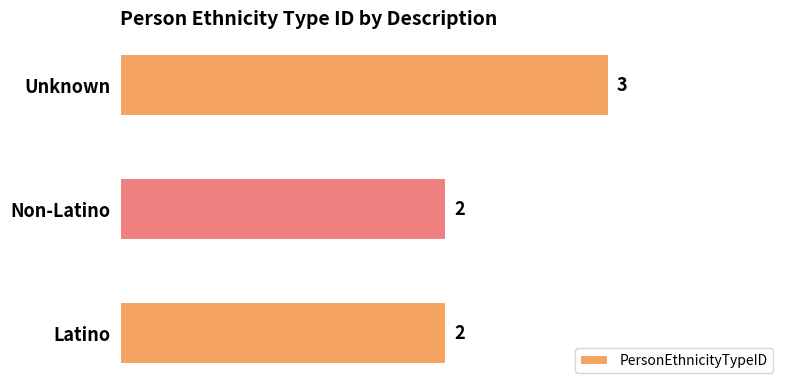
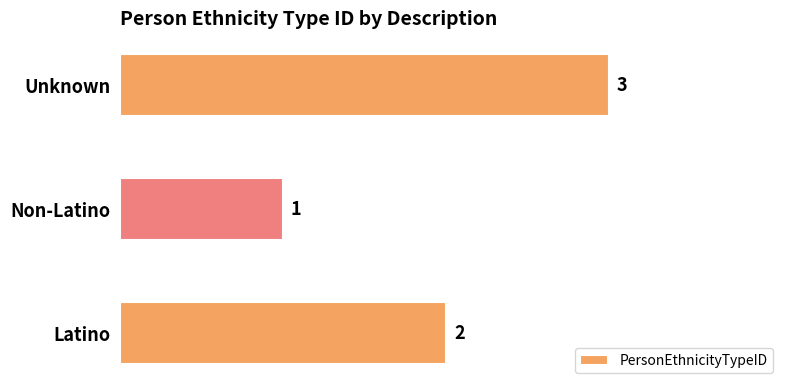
  {
    "Unknown": 3,
-   "Non-Latino": 2,
+   "Non-Latino": 1,
    "Latino": 2
  }
